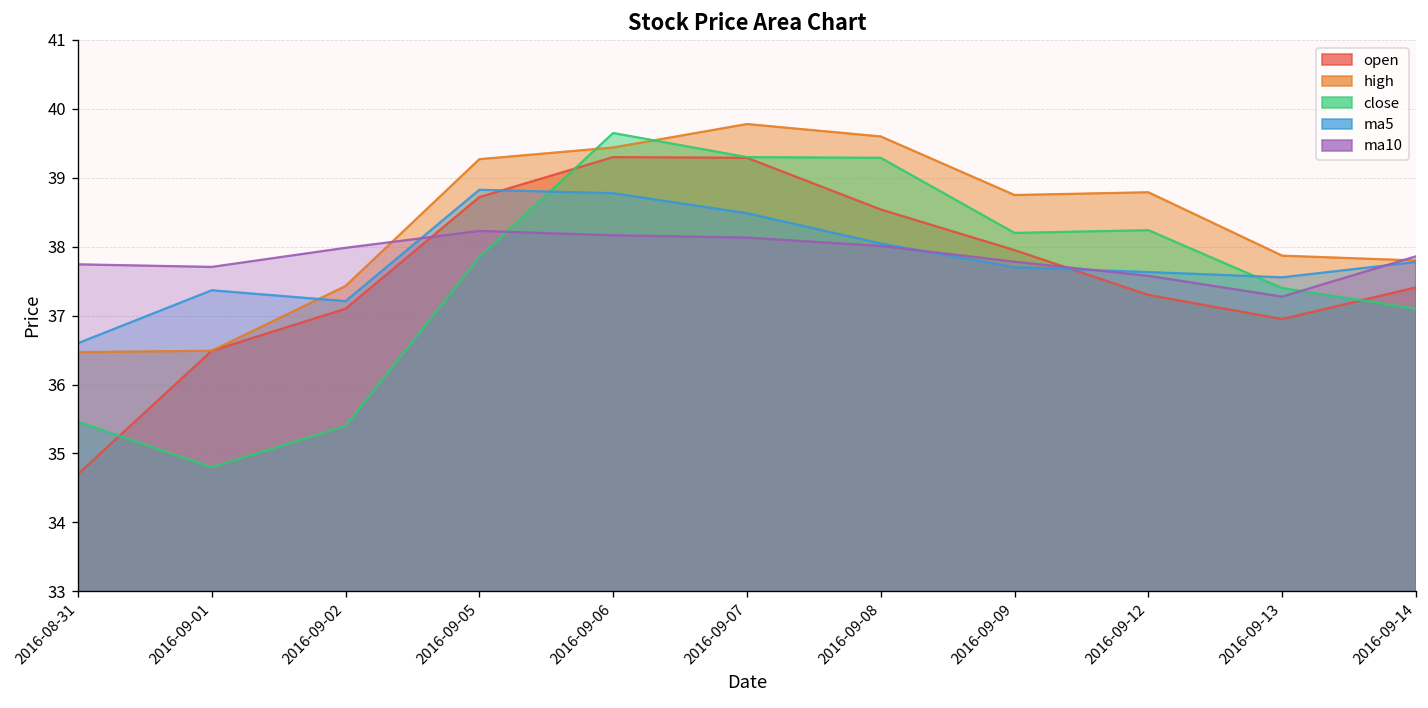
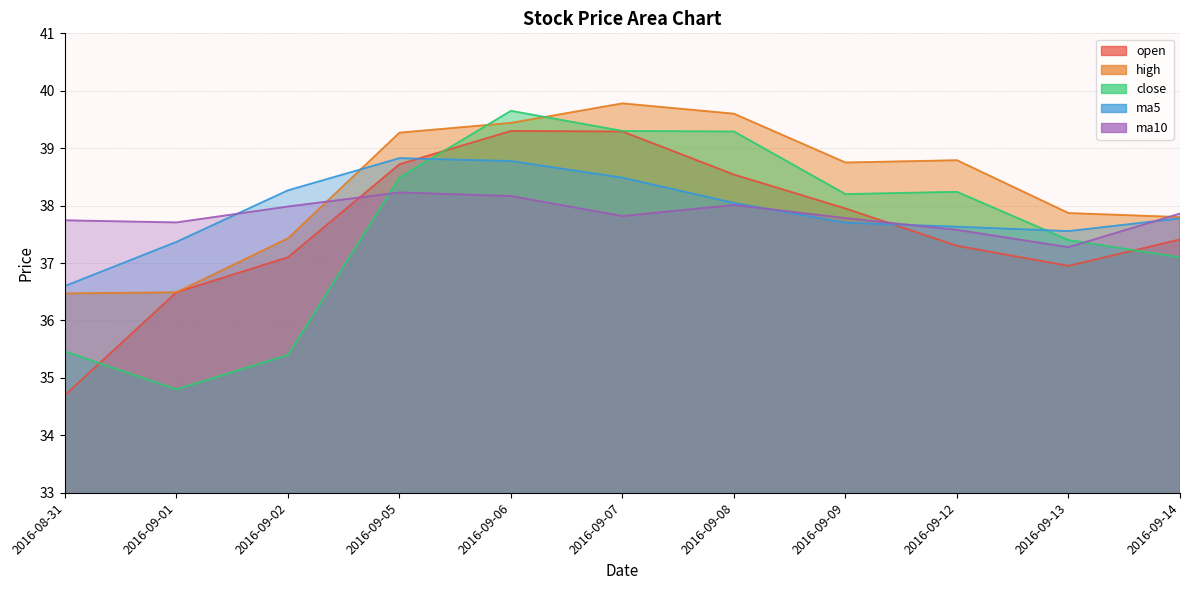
  {
    "close": {
      "2016-08-31": 35.5,
      "2016-09-01": 34.8,
      "2016-09-02": 35.4,
-     "2016-09-05": 37.9,
+     "2016-09-05": 38.5,
      "2016-09-06": 39.7,
      "2016-09-08": 39.3,
      "2016-09-09": 38.2,
      "2016-09-12": 38.2,
      "2016-09-13": 37.4,
      "2016-09-14": 37.1
    },
    "ma5": {
      "2016-08-31": 36.6,
      "2016-09-01": 37.4,
-     "2016-09-02": 37.2,
+     "2016-09-02": 38.3,
      "2016-09-05": 38.8,
      "2016-09-06": 38.8,
      "2016-09-07": 38.5,
      "2016-09-09": 37.7,
      "2016-09-12": 37.6,
      "2016-09-13": 37.6
    },
    "ma10": {
      "2016-08-31": 37.7,
      "2016-09-01": 37.7,
      "2016-09-02": 38.0,
      "2016-09-05": 38.2,
      "2016-09-06": 38.2,
-     "2016-09-07": 38.1,
+     "2016-09-07": 37.8,
      "2016-09-09": 37.8,
      "2016-09-12": 37.6,
      "2016-09-13": 37.3,
      "2016-09-14": 37.9
    }
  }
